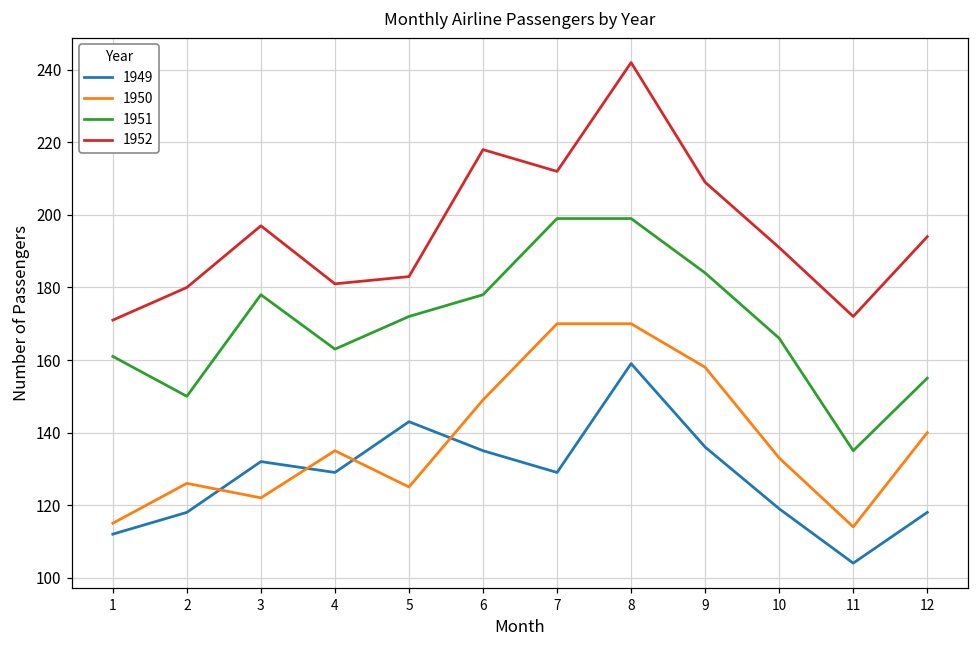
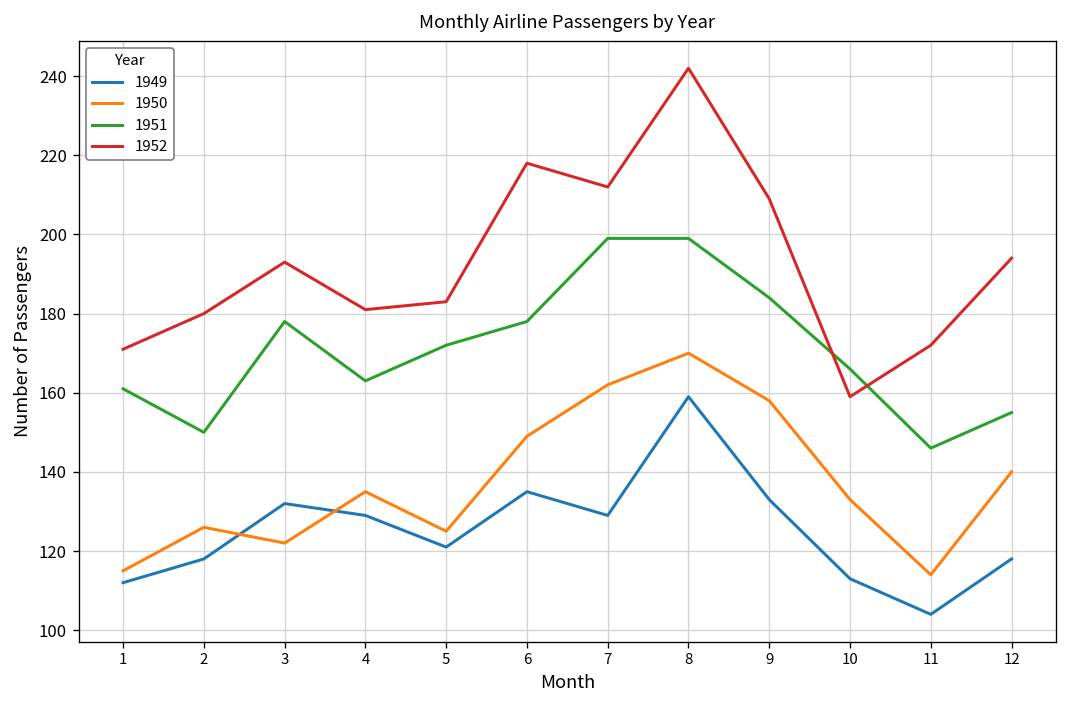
  {
    "1949": {
      "1": 112,
      "2": 118,
      "3": 132,
      "4": 129,
-     "5": 143,
+     "5": 121,
      "6": 135,
      "7": 129,
      "8": 159,
-     "9": 136,
-     "10": 119,
+     "9": 133,
+     "10": 113,
      "11": 104,
      "12": 118
    },
    "1950": {
      "1": 115,
      "2": 126,
      "3": 122,
      "4": 135,
      "5": 125,
      "6": 149,
-     "7": 170,
+     "7": 162,
      "8": 170,
      "9": 158,
      "10": 133,
      "11": 114,
      "12": 140
    },
    "1951": {
      "1": 161,
      "2": 150,
      "3": 178,
      "4": 163,
      "5": 172,
      "6": 178,
      "7": 199,
      "8": 199,
      "9": 184,
      "10": 166,
-     "11": 135,
+     "11": 146,
      "12": 155
    },
    "1952": {
      "1": 171,
      "2": 180,
-     "3": 197,
+     "3": 193,
      "4": 181,
      "5": 183,
      "6": 218,
      "7": 212,
      "8": 242,
      "9": 209,
-     "10": 191,
+     "10": 159,
      "11": 172,
      "12": 194
    }
  }
